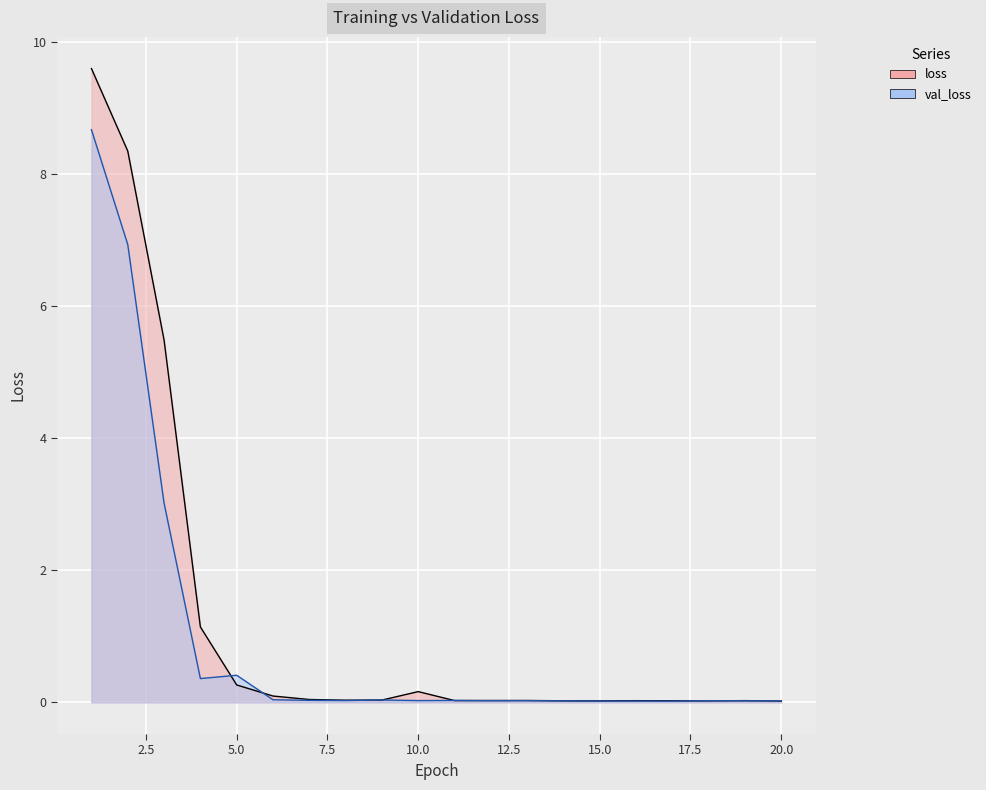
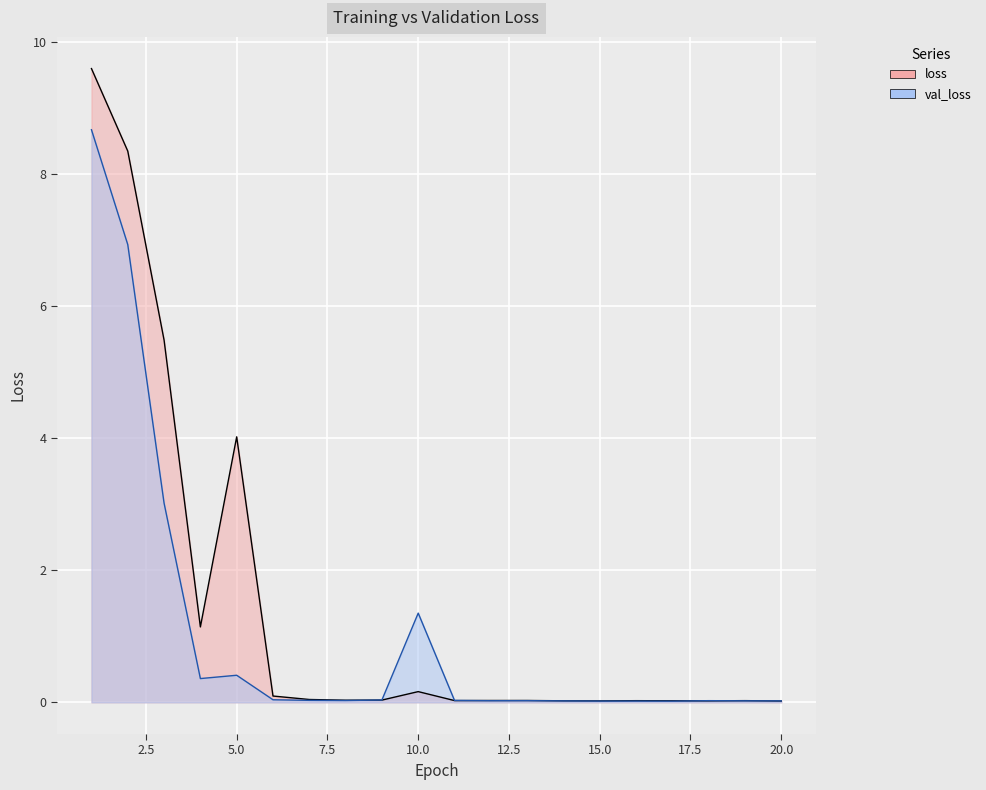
  {
    "loss": {
-     "5.0": 0.3,
+     "5.0": 4.0,
      "10.0": 0.2
    },
    "val_loss": {
      "5.0": 0.4,
-     "10.0": 0.0
+     "10.0": 1.4
    }
  }
